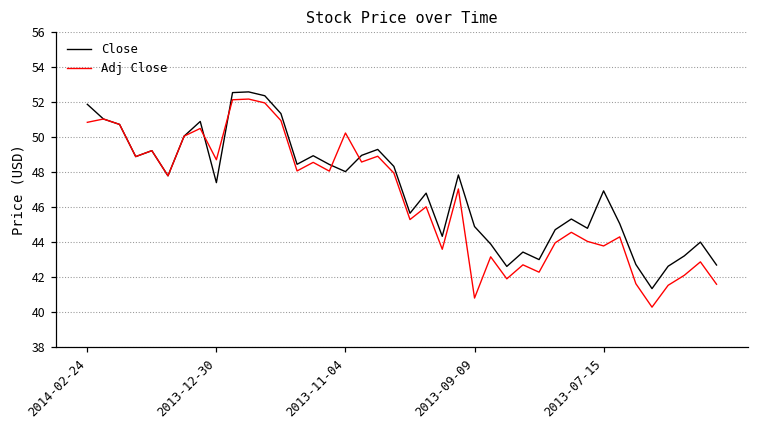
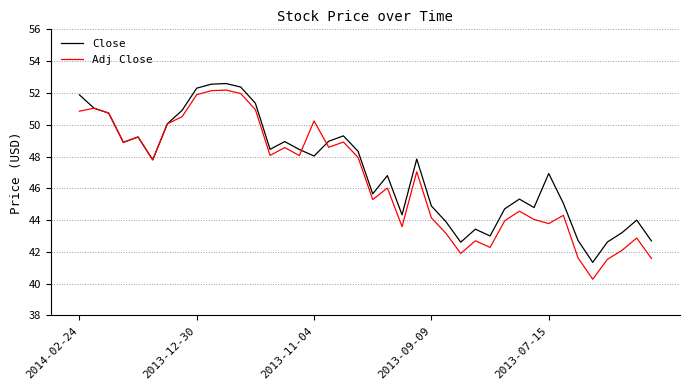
  {
    "Close": {
      "2014-02-24": 51.9,
-     "2013-12-30": 47.4,
+     "2013-12-30": 52.3,
      "2013-11-04": 48.0,
      "2013-09-09": 44.9,
      "2013-07-15": 46.9
    },
    "Adj Close": {
      "2014-02-24": 50.9,
-     "2013-12-30": 48.7,
+     "2013-12-30": 51.9,
      "2013-11-04": 50.2,
-     "2013-09-09": 40.8,
+     "2013-09-09": 44.1,
      "2013-07-15": 43.8
    }
  }
